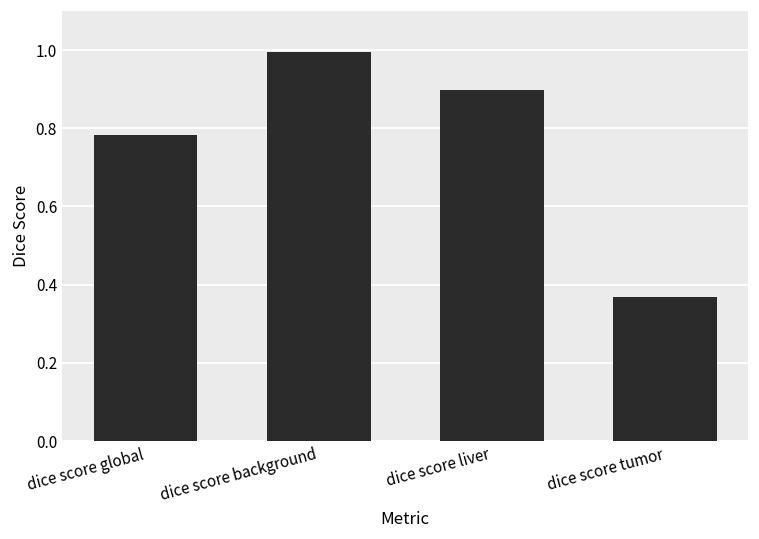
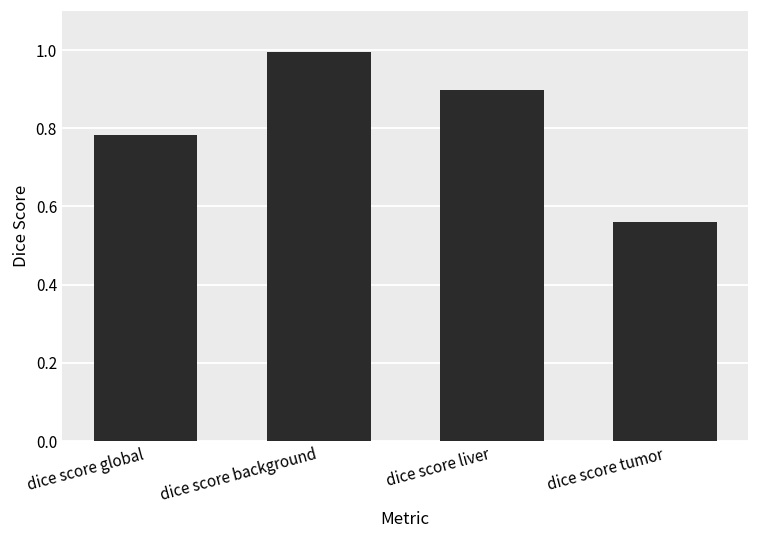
  {
    "dice score global": 0.78,
    "dice score background": 0.99,
    "dice score liver": 0.90,
-   "dice score tumor": 0.37
+   "dice score tumor": 0.56
  }
